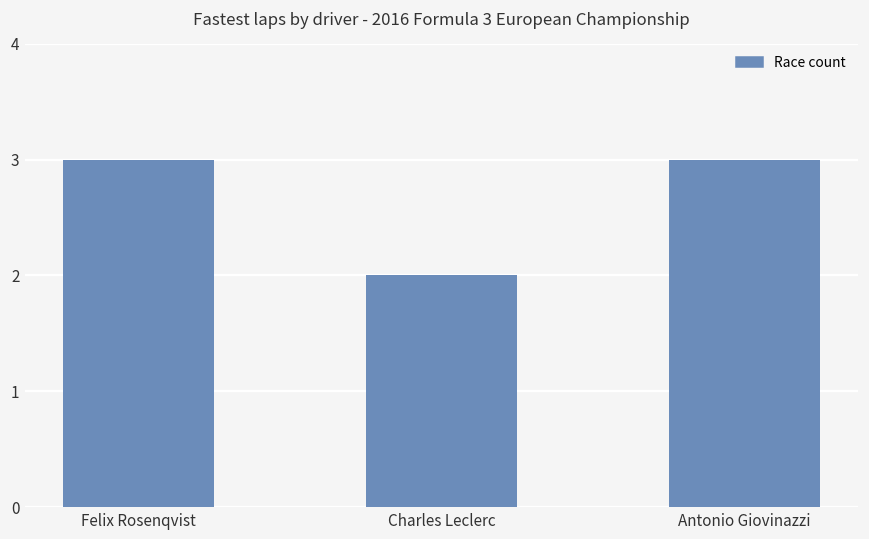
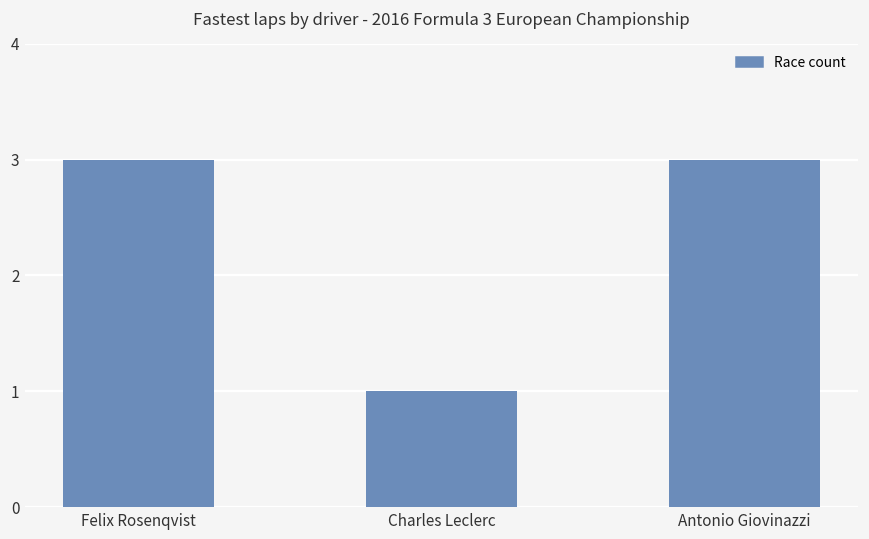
  {
    "Felix Rosenqvist": 3,
-   "Charles Leclerc": 2,
+   "Charles Leclerc": 1,
    "Antonio Giovinazzi": 3
  }
